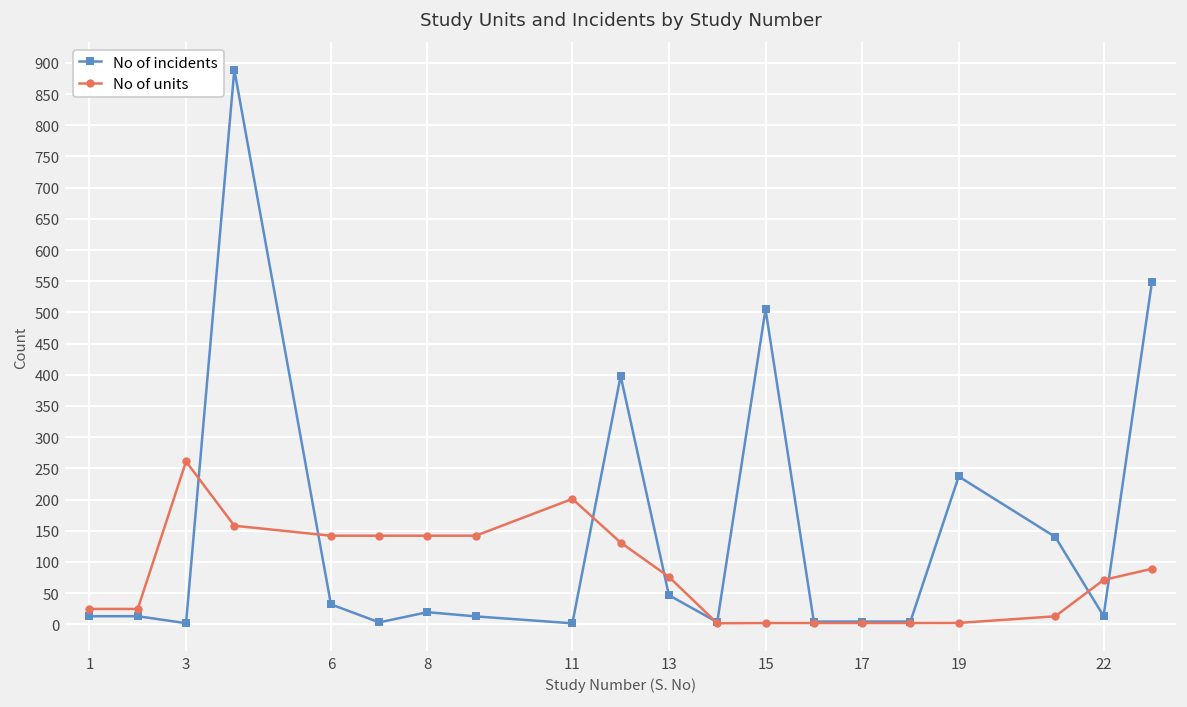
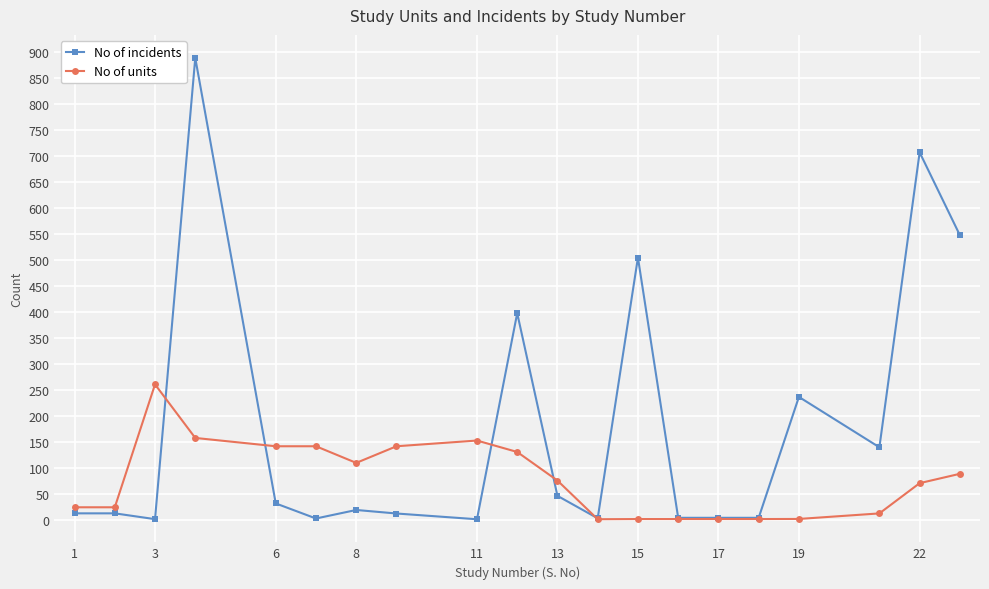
  {
    "No of incidents": {
      "1": 10,
      "3": 0,
      "6": 30,
      "8": 20,
      "11": 0,
      "13": 50,
      "15": 510,
      "19": 240,
-     "22": 10
+     "22": 710
    },
    "No of units": {
      "1": 20,
      "3": 260,
      "6": 140,
-     "8": 140,
-     "11": 200,
+     "8": 110,
+     "11": 150,
      "13": 80,
      "15": 0,
      "19": 0,
      "22": 70
    }
  }
